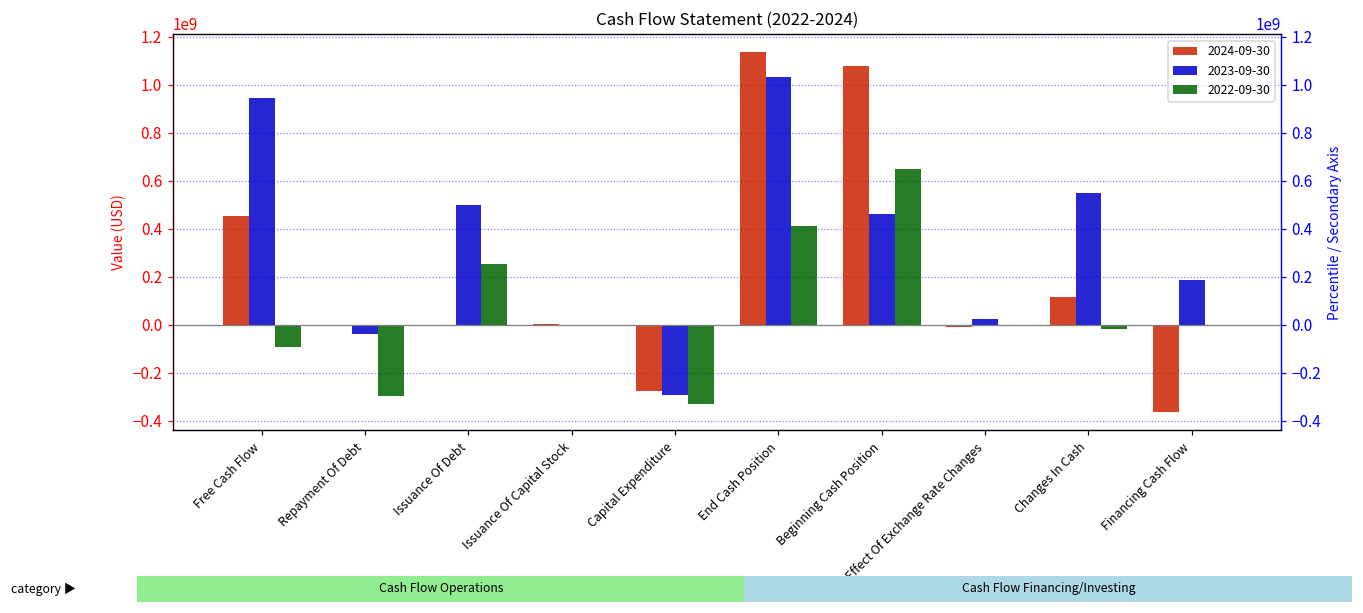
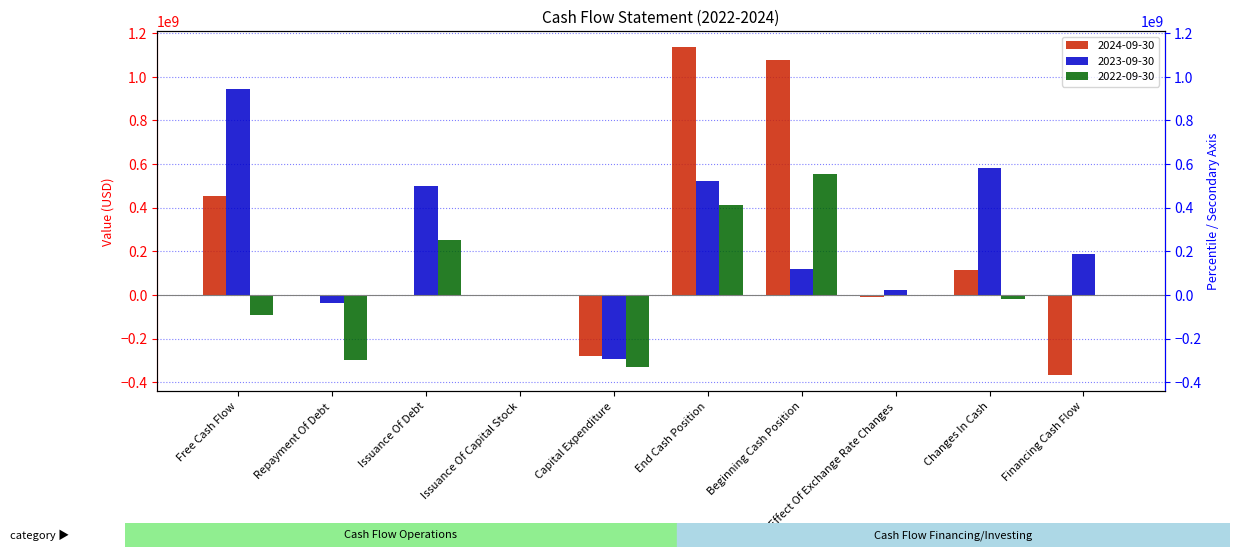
  {
    "2024-09-30": {
      "Free Cash Flow": 450000000,
      "Issuance Of Debt": 0,
      "Capital Expenditure": -280000000,
      "End Cash Position": 1130000000,
      "Beginning Cash Position": 1080000000,
      "Changes In Cash": 110000000,
      "Financing Cash Flow": -370000000
    },
    "2023-09-30": {
      "Free Cash Flow": 940000000,
      "Repayment Of Debt": -40000000,
      "Issuance Of Debt": 500000000,
      "Issuance Of Capital Stock": 0,
      "Capital Expenditure": -290000000,
-     "End Cash Position": 1030000000,
-     "Beginning Cash Position": 460000000,
+     "End Cash Position": 520000000,
+     "Beginning Cash Position": 120000000,
      "Effect Of Exchange Rate Changes": 20000000,
-     "Changes In Cash": 550000000,
+     "Changes In Cash": 580000000,
      "Financing Cash Flow": 190000000
    },
    "2022-09-30": {
      "Free Cash Flow": -90000000,
      "Repayment Of Debt": -300000000,
      "Issuance Of Debt": 250000000,
      "Issuance Of Capital Stock": 0,
      "Capital Expenditure": -330000000,
      "End Cash Position": 410000000,
-     "Beginning Cash Position": 650000000,
+     "Beginning Cash Position": 560000000,
      "Changes In Cash": -20000000
    }
  }
